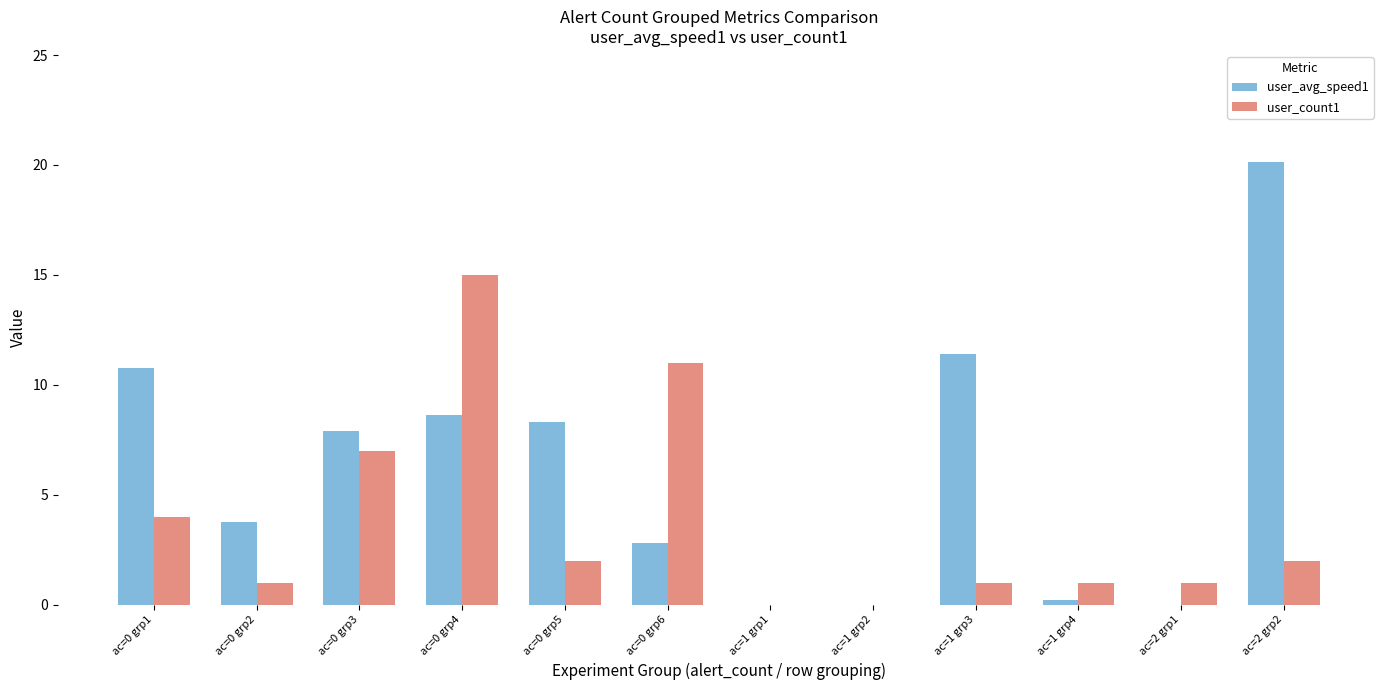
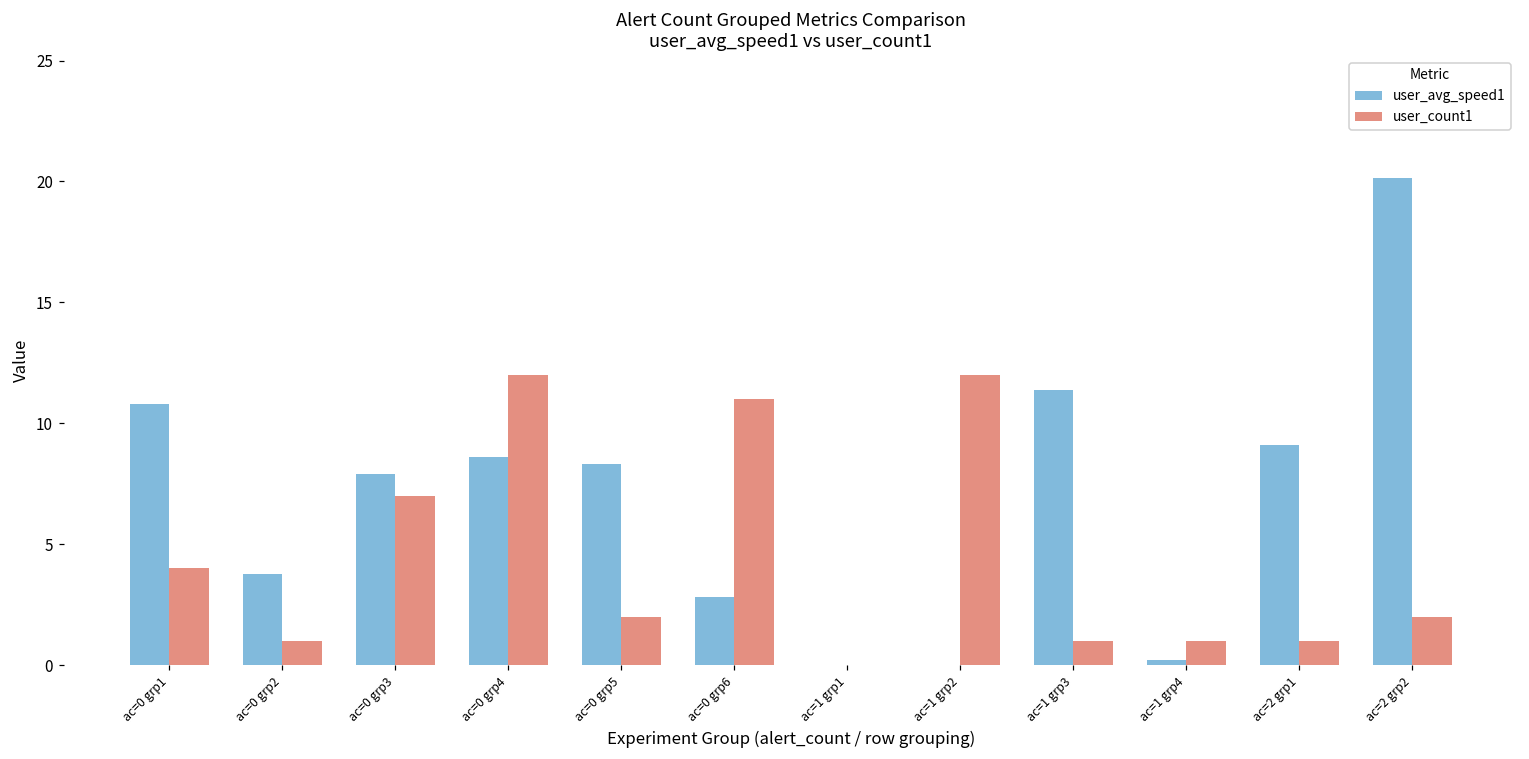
  {
    "user_avg_speed1": {
      "ac=0 grp1": 10.8,
      "ac=0 grp2": 3.8,
      "ac=0 grp3": 7.9,
      "ac=0 grp4": 8.6,
      "ac=0 grp5": 8.3,
      "ac=0 grp6": 2.8,
      "ac=1 grp1": 0.0,
      "ac=1 grp2": 0.0,
      "ac=1 grp3": 11.4,
      "ac=1 grp4": 0.2,
-     "ac=2 grp1": 0.0,
+     "ac=2 grp1": 9.1,
      "ac=2 grp2": 20.2
    },
    "user_count1": {
      "ac=0 grp1": 4,
      "ac=0 grp2": 1,
      "ac=0 grp3": 7,
-     "ac=0 grp4": 15,
+     "ac=0 grp4": 12,
      "ac=0 grp5": 2,
      "ac=0 grp6": 11,
      "ac=1 grp1": 0,
-     "ac=1 grp2": 0,
+     "ac=1 grp2": 12,
      "ac=1 grp3": 1,
      "ac=1 grp4": 1,
      "ac=2 grp1": 1,
      "ac=2 grp2": 2
    }
  }
